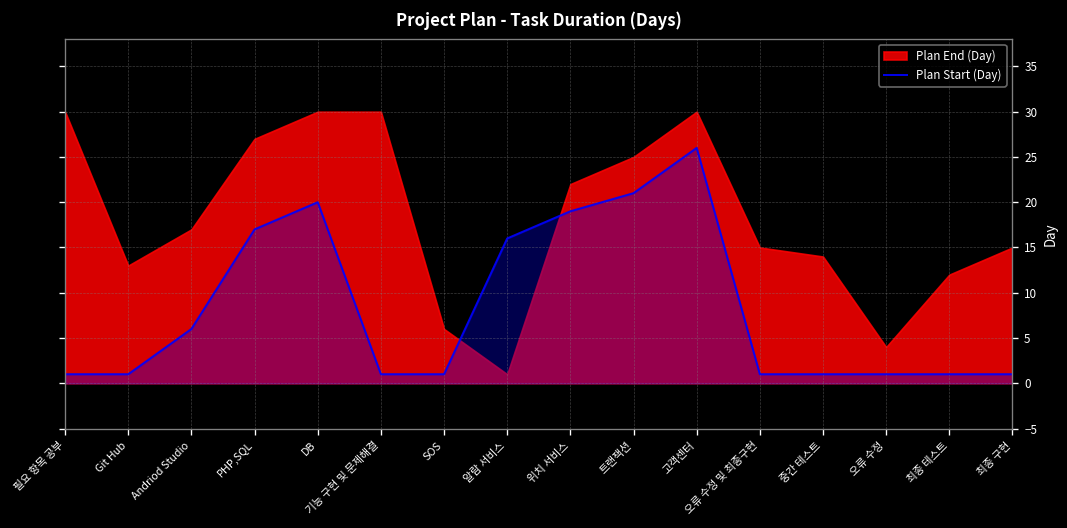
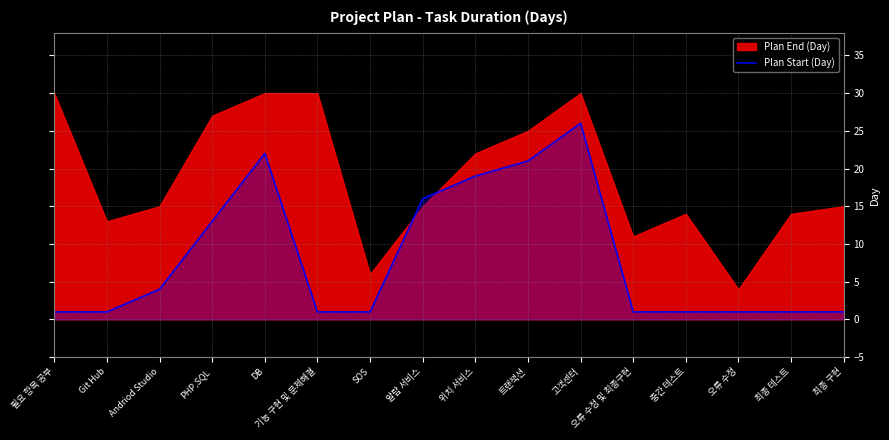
  {
    "Plan Start (Day)": {
      "필요 항목 공부": 1,
      "Git Hub": 1,
-     "Andriod Studio": 6,
-     "PHP,SQL": 17,
-     "DB": 20,
+     "Andriod Studio": 4,
+     "PHP,SQL": 13,
+     "DB": 22,
      "기능 구현 및 문제해결": 1,
      "SOS": 1,
      "알람 서비스": 16,
      "위치 서비스": 19,
      "트랜잭션": 21,
      "고객센터": 26,
      "오류 수정 및 최종구현": 1,
      "중간 테스트": 1,
      "오류 수정": 1,
      "최종 테스트": 1,
      "최종 구현": 1
    },
    "Plan End (Day)": {
      "필요 항목 공부": 30,
      "Git Hub": 13,
-     "Andriod Studio": 17,
+     "Andriod Studio": 15,
      "PHP,SQL": 27,
      "DB": 30,
      "기능 구현 및 문제해결": 30,
      "SOS": 6,
-     "알람 서비스": 1,
+     "알람 서비스": 15,
      "위치 서비스": 22,
      "트랜잭션": 25,
      "고객센터": 30,
-     "오류 수정 및 최종구현": 15,
+     "오류 수정 및 최종구현": 11,
      "중간 테스트": 14,
      "오류 수정": 4,
-     "최종 테스트": 12,
+     "최종 테스트": 14,
      "최종 구현": 15
    }
  }
